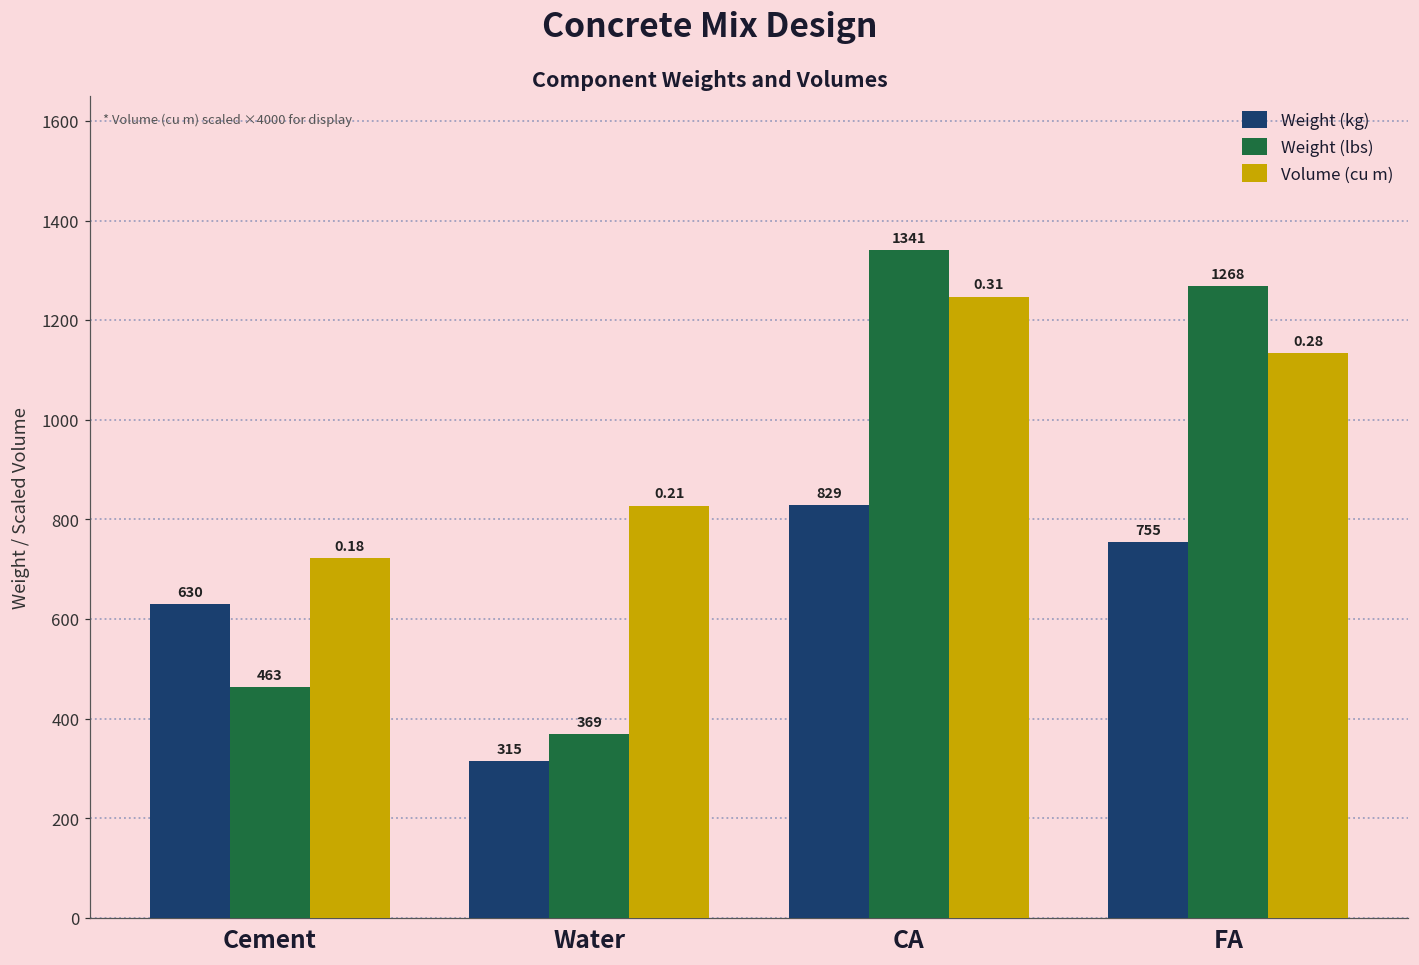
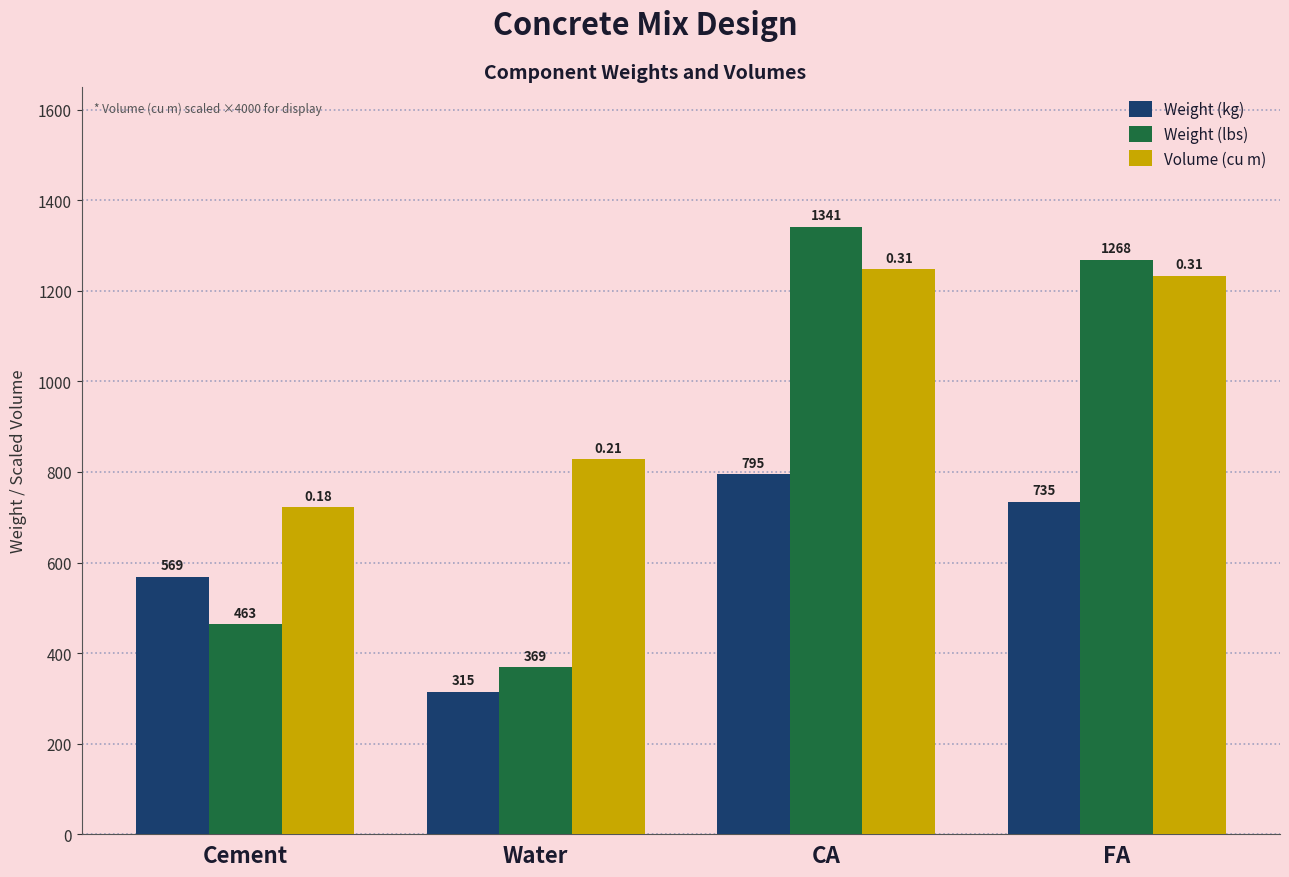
  {
    "Weight (kg)": {
-     "Cement": 630,
+     "Cement": 569,
      "Water": 315,
-     "CA": 829,
-     "FA": 755
+     "CA": 795,
+     "FA": 735
    },
    "Weight (lbs)": {
      "Cement": 463,
      "Water": 369,
      "CA": 1341,
      "FA": 1268
    },
    "Volume (cu m)": {
-     "FA": 0.28
+     "FA": 0.31
    }
  }
